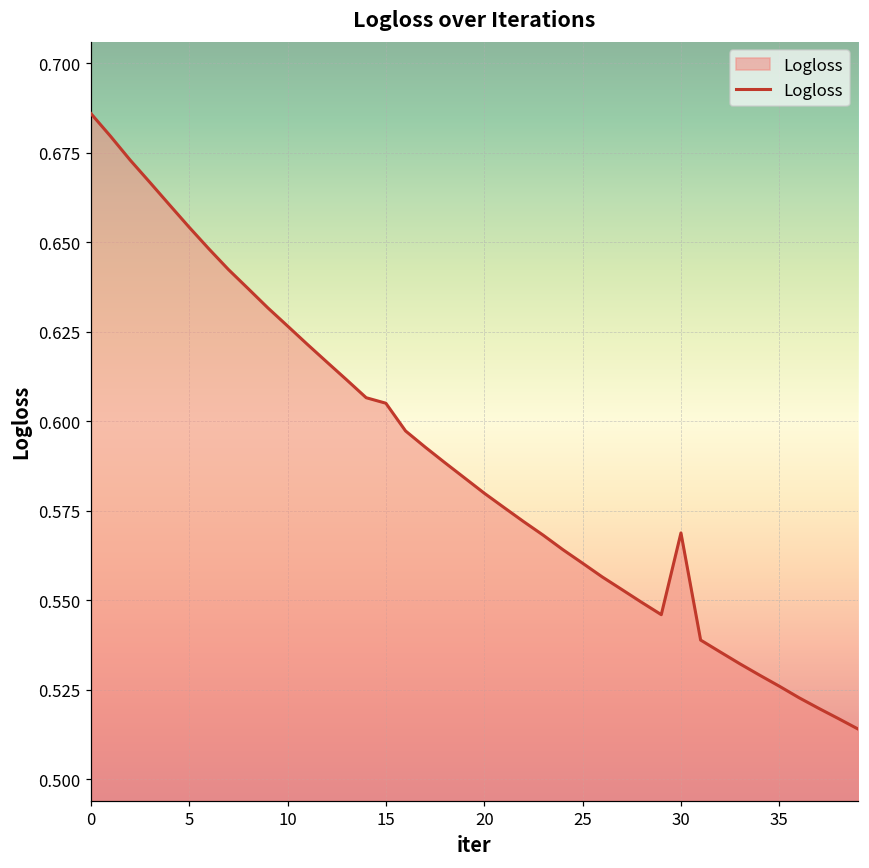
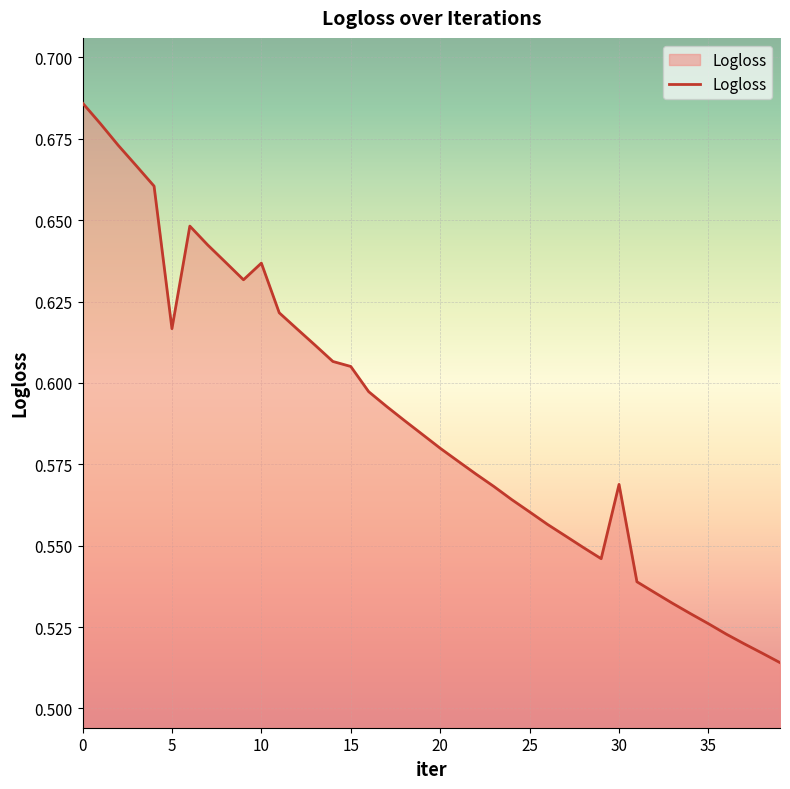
  {
    "0": 0.686,
-   "5": 0.654,
-   "10": 0.627,
+   "5": 0.617,
+   "10": 0.637,
    "15": 0.605,
    "20": 0.580,
    "25": 0.560,
    "30": 0.569,
    "35": 0.526
  }
